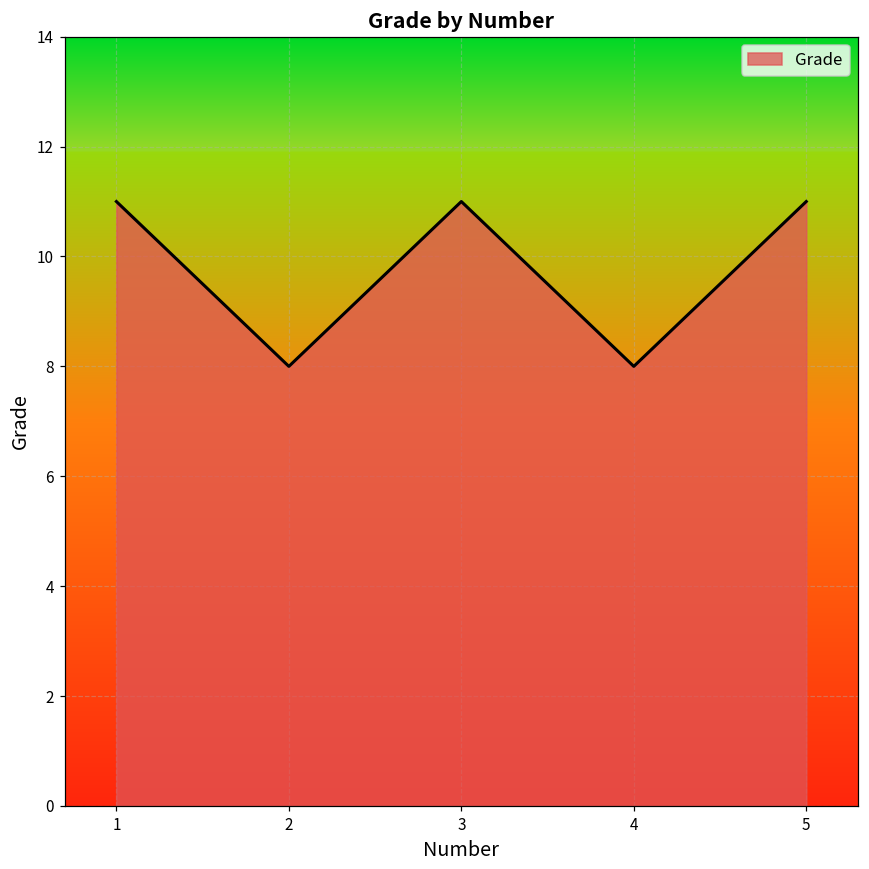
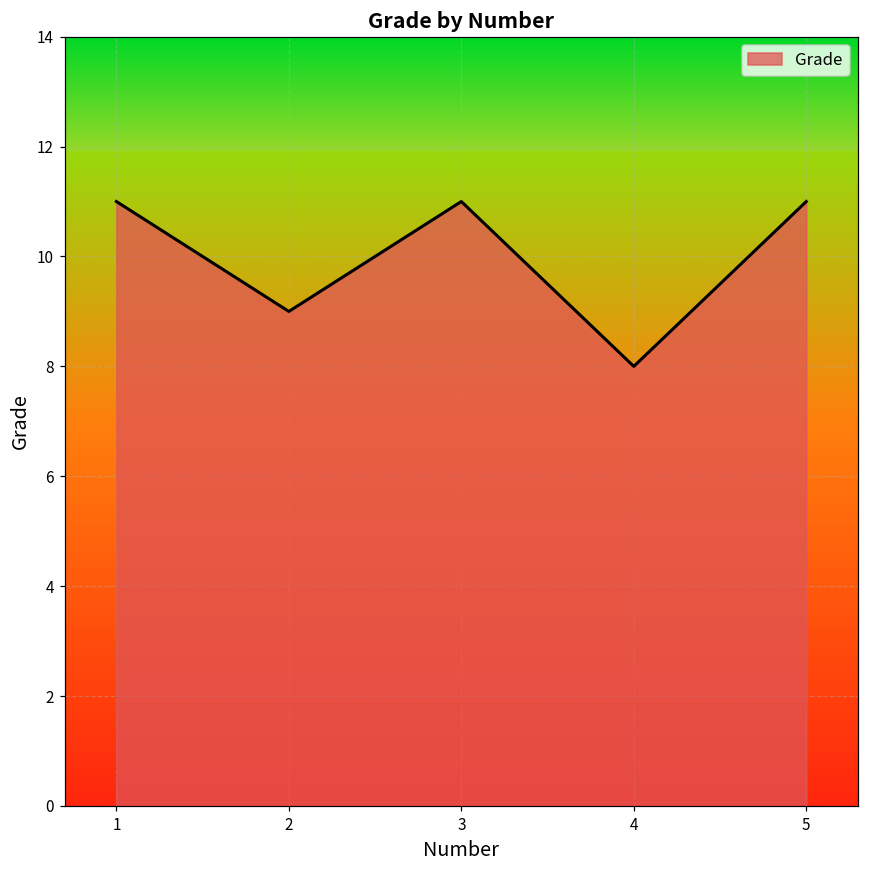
  {
    "1": 11,
-   "2": 8,
+   "2": 9,
    "3": 11,
    "4": 8,
    "5": 11
  }
